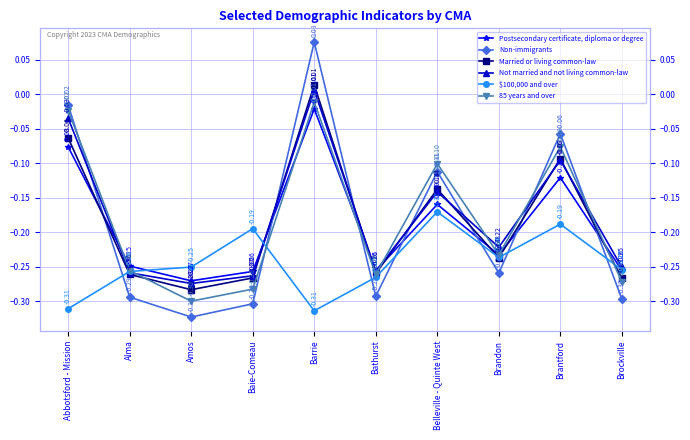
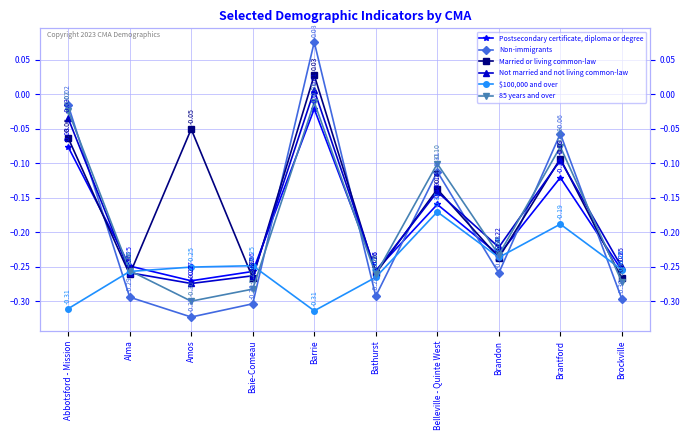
  {
    "Married or living common-law": {
-     "Amos": -0.28,
-     "Barrie": 0.01
+     "Amos": -0.05,
+     "Barrie": 0.03
    },
    "$100,000 and over": {
      "Abbotsford - Mission": -0.31,
      "Amos": -0.25,
-     "Baie-Comeau": -0.19,
+     "Baie-Comeau": -0.25,
      "Barrie": -0.31,
      "Brantford": -0.19
    }
  }
